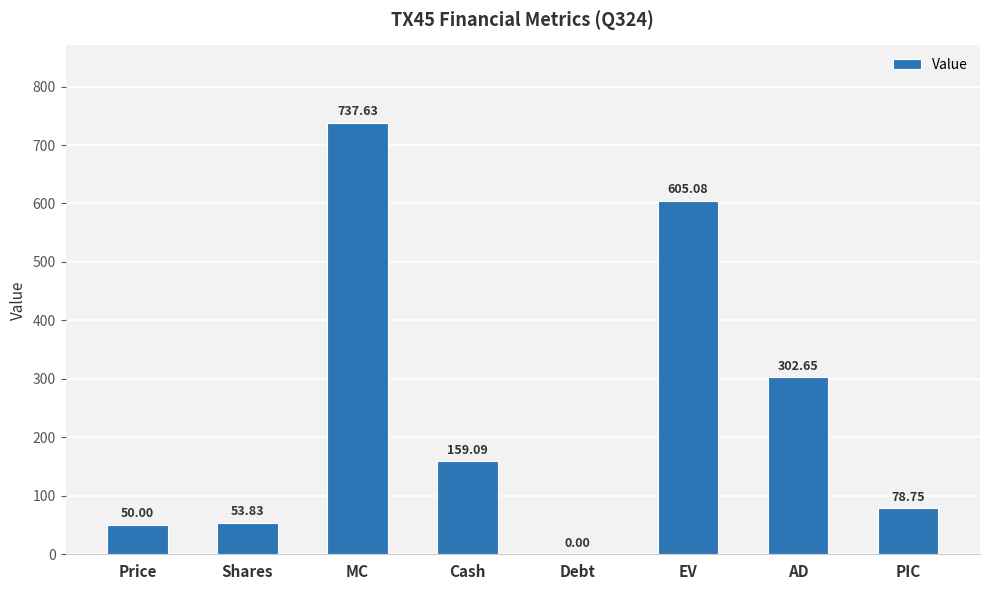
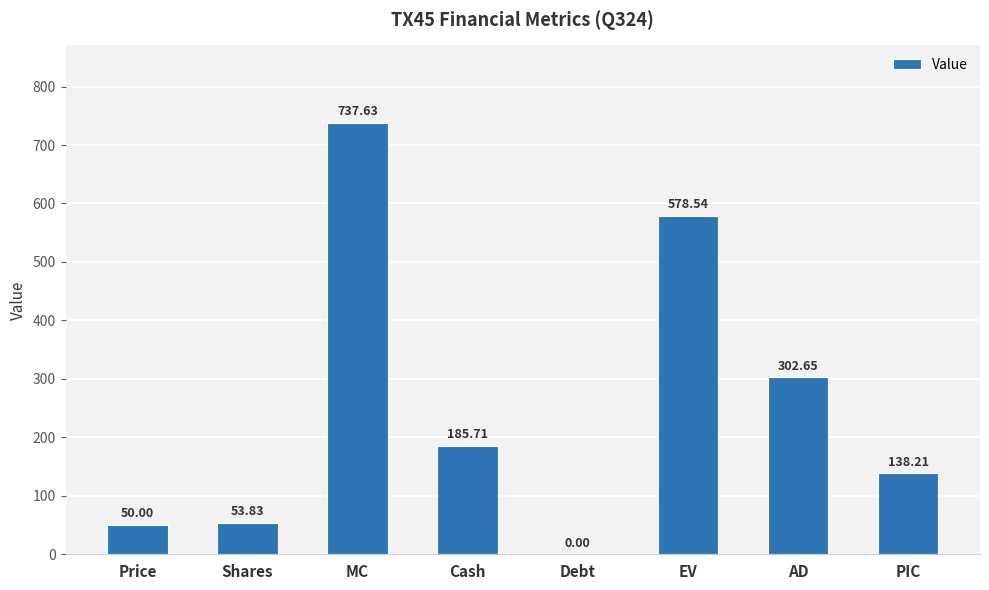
  {
    "Price": 50.00,
    "Shares": 53.83,
    "MC": 737.63,
-   "Cash": 159.09,
+   "Cash": 185.71,
    "Debt": 0.00,
-   "EV": 605.08,
+   "EV": 578.54,
    "AD": 302.65,
-   "PIC": 78.75
+   "PIC": 138.21
  }
